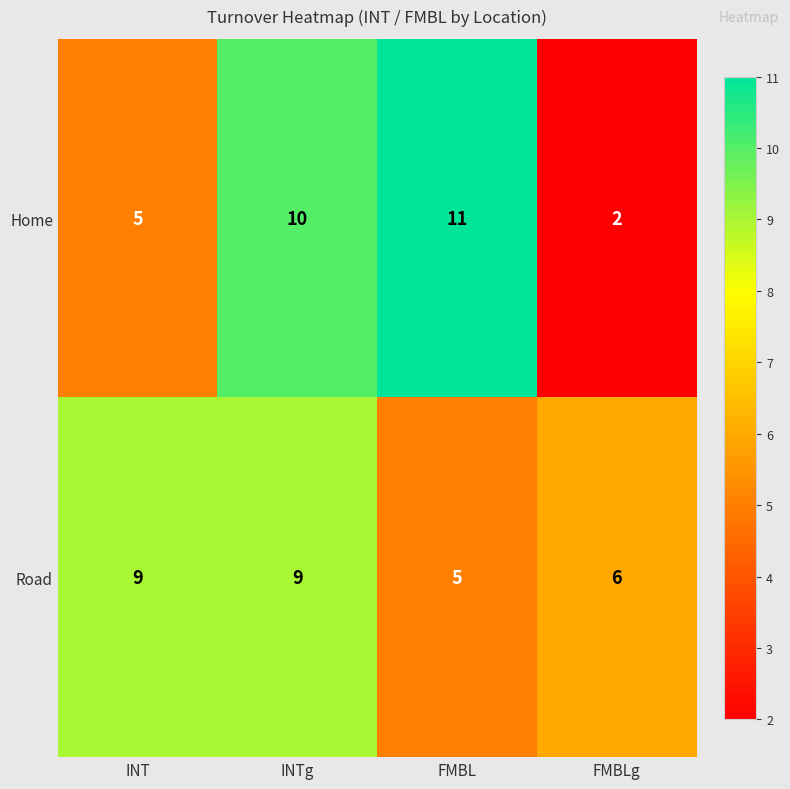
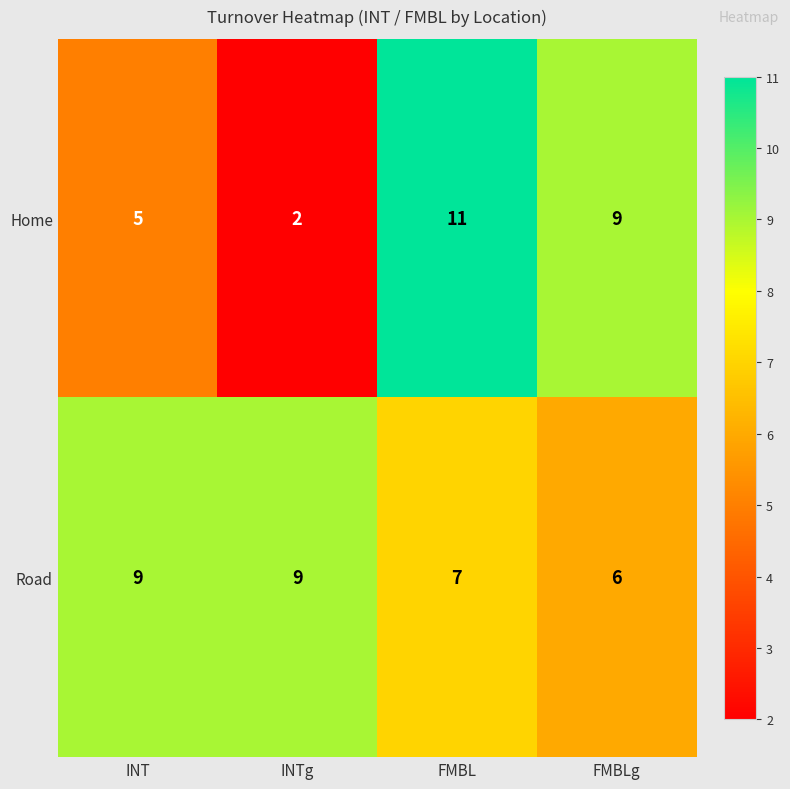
  {
    "Home": {
      "INT": 5,
-     "INTg": 10,
+     "INTg": 2,
      "FMBL": 11,
-     "FMBLg": 2
+     "FMBLg": 9
    },
    "Road": {
      "INT": 9,
      "INTg": 9,
-     "FMBL": 5,
+     "FMBL": 7,
      "FMBLg": 6
    }
  }
